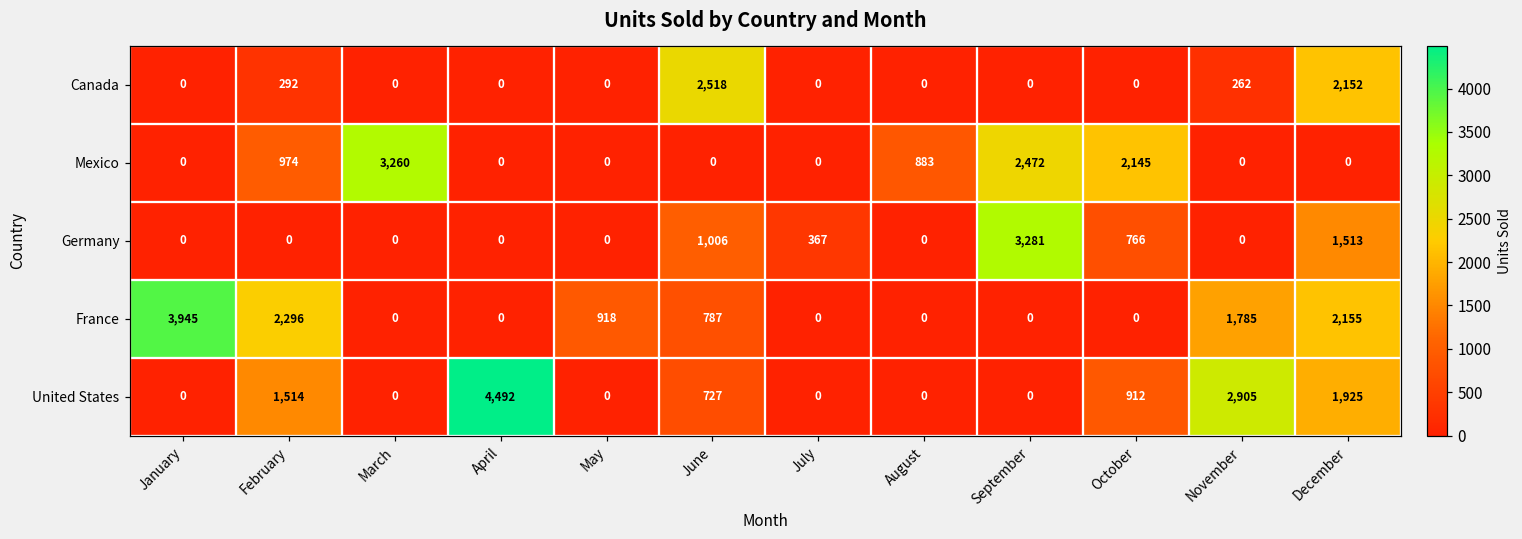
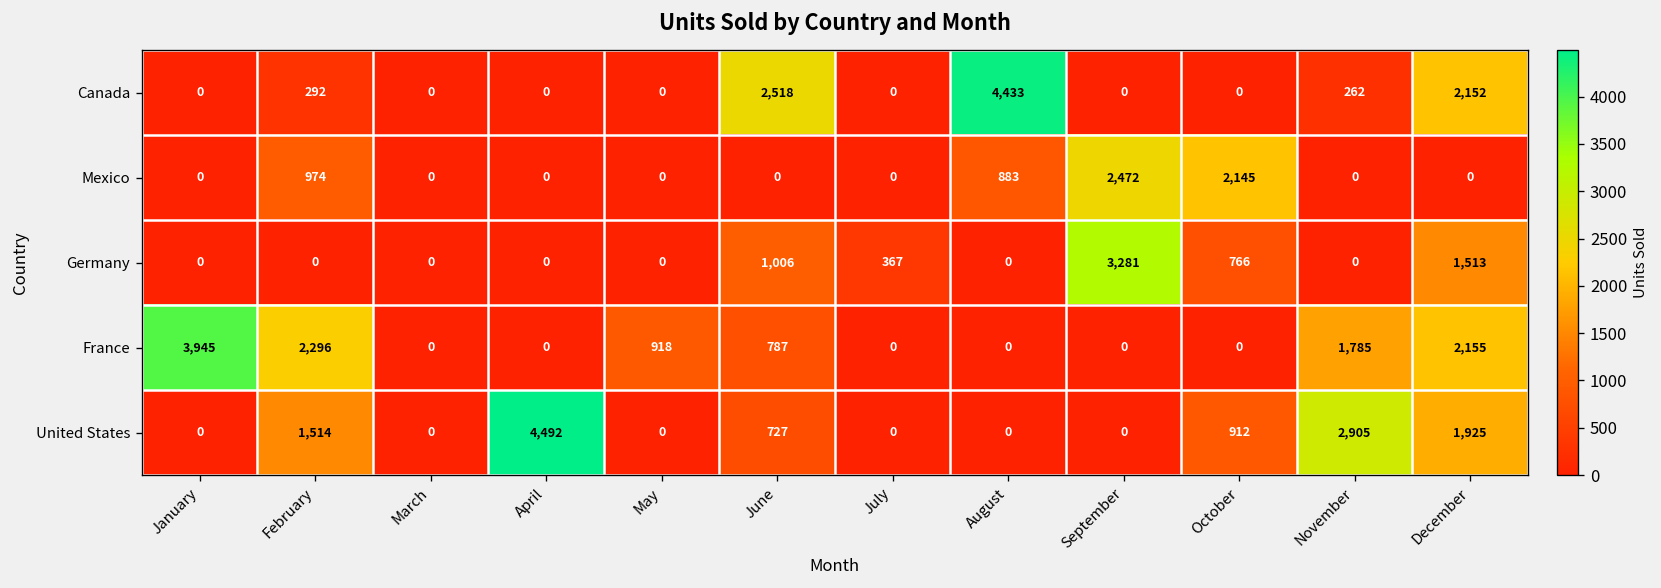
  {
    "Canada": {
      "January": "0",
      "February": "292",
      "March": "0",
      "April": "0",
      "May": "0",
      "June": "2,518",
      "July": "0",
-     "August": "0",
+     "August": "4,433",
      "September": "0",
      "October": "0",
      "November": "262",
      "December": "2,152"
    },
    "Mexico": {
      "January": "0",
      "February": "974",
-     "March": "3,260",
+     "March": "0",
      "April": "0",
      "May": "0",
      "June": "0",
      "July": "0",
      "August": "883",
      "September": "2,472",
      "October": "2,145",
      "November": "0",
      "December": "0"
    },
    "Germany": {
      "January": "0",
      "February": "0",
      "March": "0",
      "April": "0",
      "May": "0",
      "June": "1,006",
      "July": "367",
      "August": "0",
      "September": "3,281",
      "October": "766",
      "November": "0",
      "December": "1,513"
    },
    "France": {
      "January": "3,945",
      "February": "2,296",
      "March": "0",
      "April": "0",
      "May": "918",
      "June": "787",
      "July": "0",
      "August": "0",
      "September": "0",
      "October": "0",
      "November": "1,785",
      "December": "2,155"
    },
    "United States": {
      "January": "0",
      "February": "1,514",
      "March": "0",
      "April": "4,492",
      "May": "0",
      "June": "727",
      "July": "0",
      "August": "0",
      "September": "0",
      "October": "912",
      "November": "2,905",
      "December": "1,925"
    }
  }
